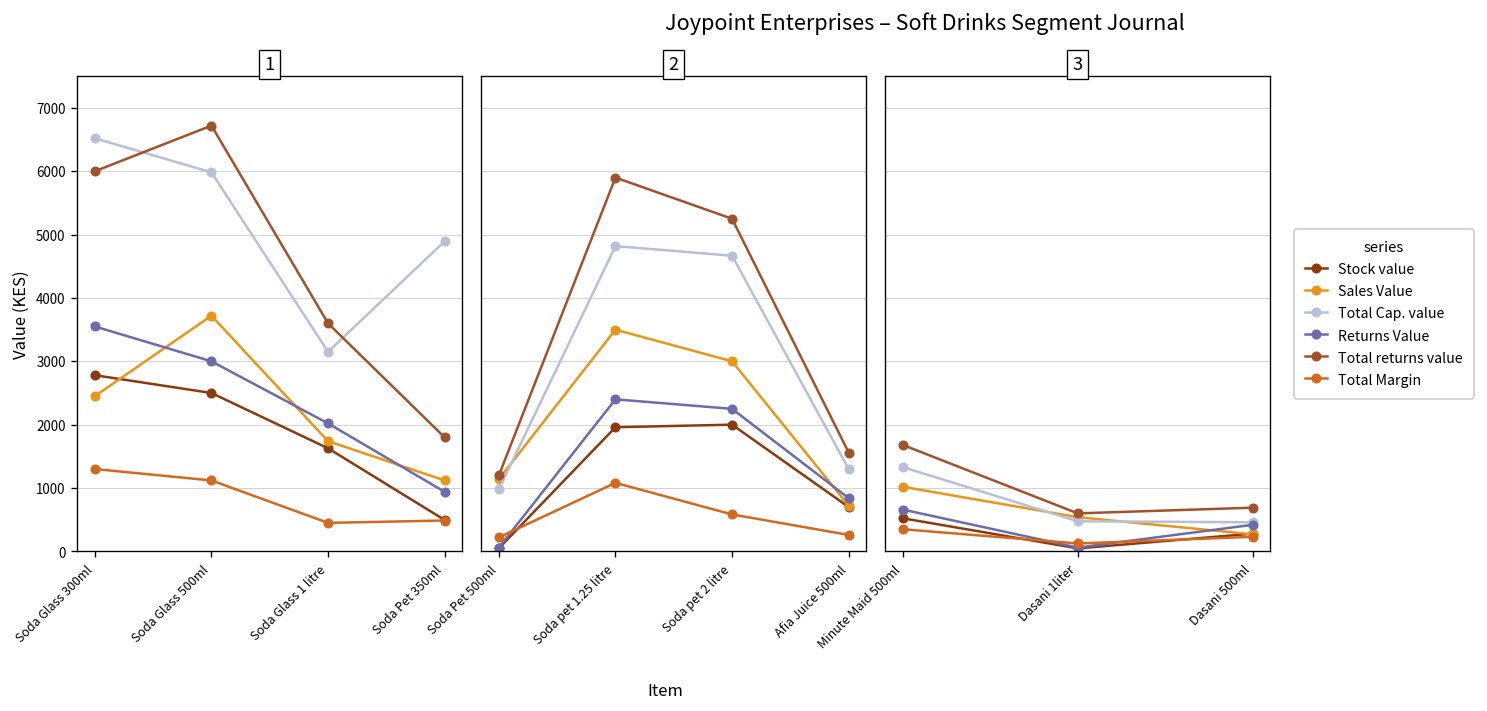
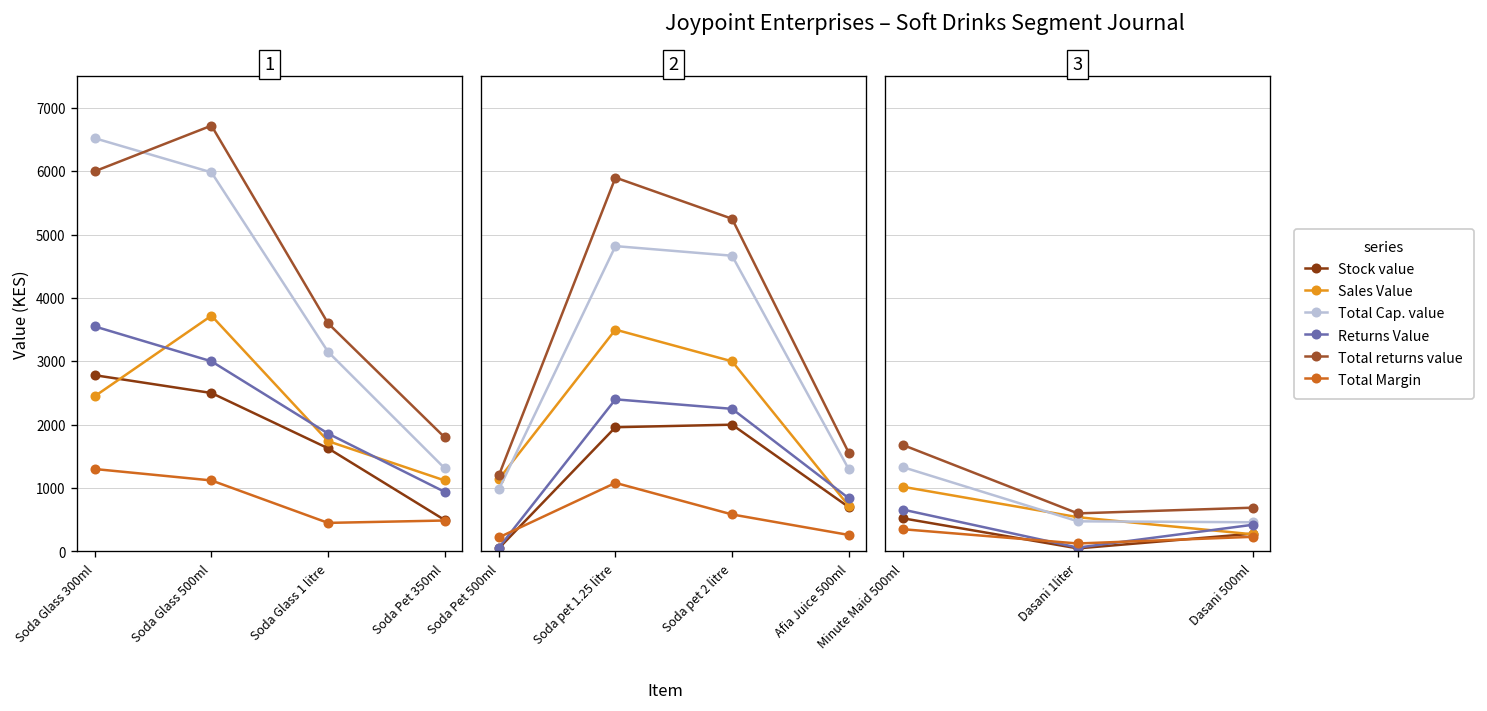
  {
    "1": {
      "Total Cap. value": {
        "Soda Glass 300ml": 6500,
        "Soda Glass 500ml": 6000,
        "Soda Glass 1 litre": 3200,
-       "Soda Pet 350ml": 4900
+       "Soda Pet 350ml": 1300
      },
      "Returns Value": {
        "Soda Glass 300ml": 3600,
        "Soda Glass 500ml": 3000,
-       "Soda Glass 1 litre": 2000,
+       "Soda Glass 1 litre": 1900,
        "Soda Pet 350ml": 900
      }
    }
  }
